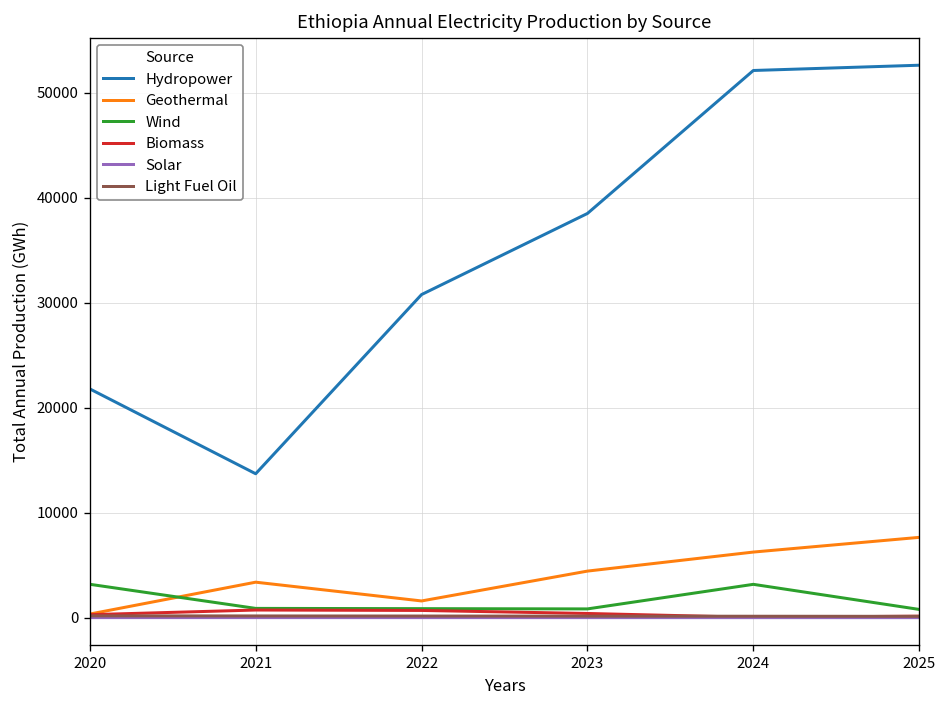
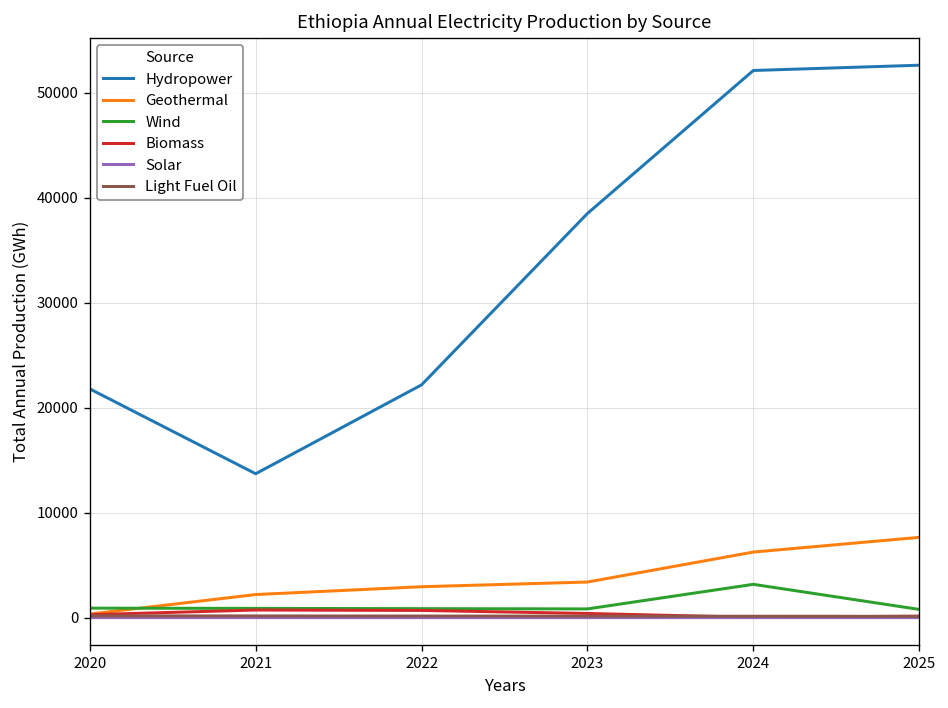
  {
    "Hydropower": {
      "2020": 22000,
      "2021": 14000,
-     "2022": 31000,
+     "2022": 22000,
      "2023": 39000,
      "2024": 52000,
      "2025": 53000
    },
    "Geothermal": {
-     "2021": 3000,
-     "2022": 2000,
-     "2023": 4000,
+     "2021": 2000,
+     "2022": 3000,
+     "2023": 3000,
      "2024": 6000,
      "2025": 8000
    },
    "Wind": {
-     "2020": 3000,
+     "2020": 1000,
      "2023": 1000,
      "2024": 3000,
      "2025": 1000
    }
  }
